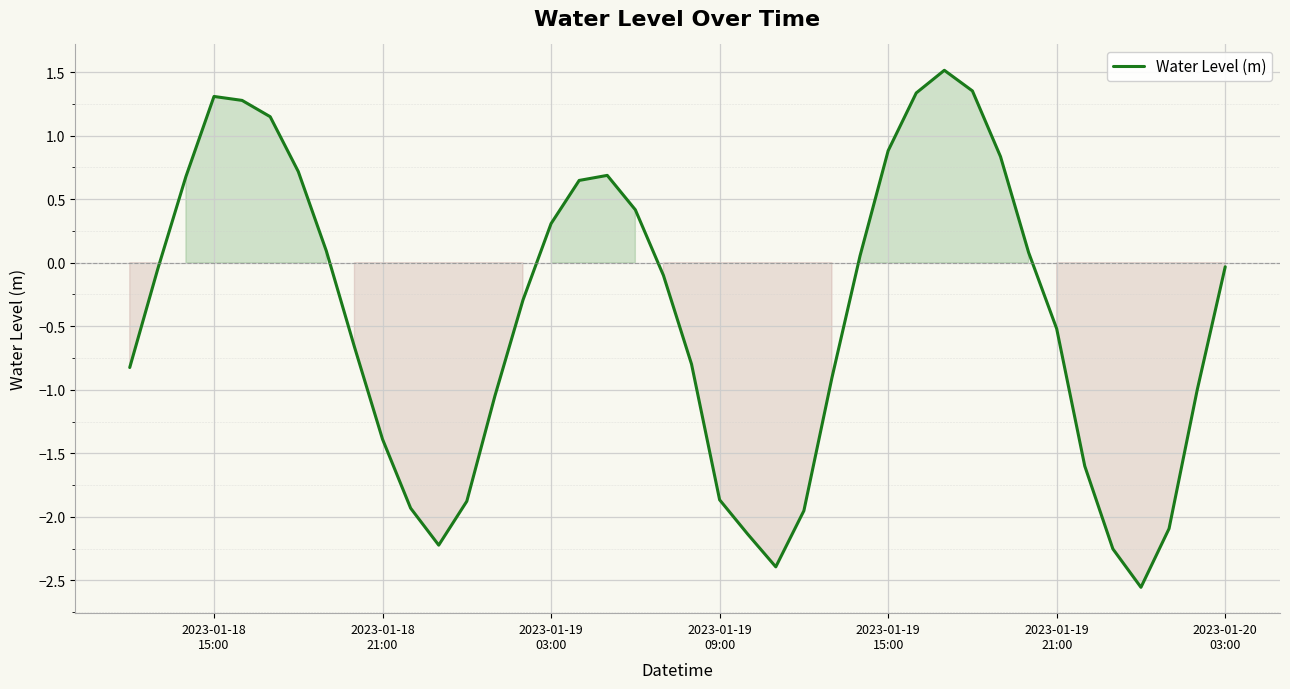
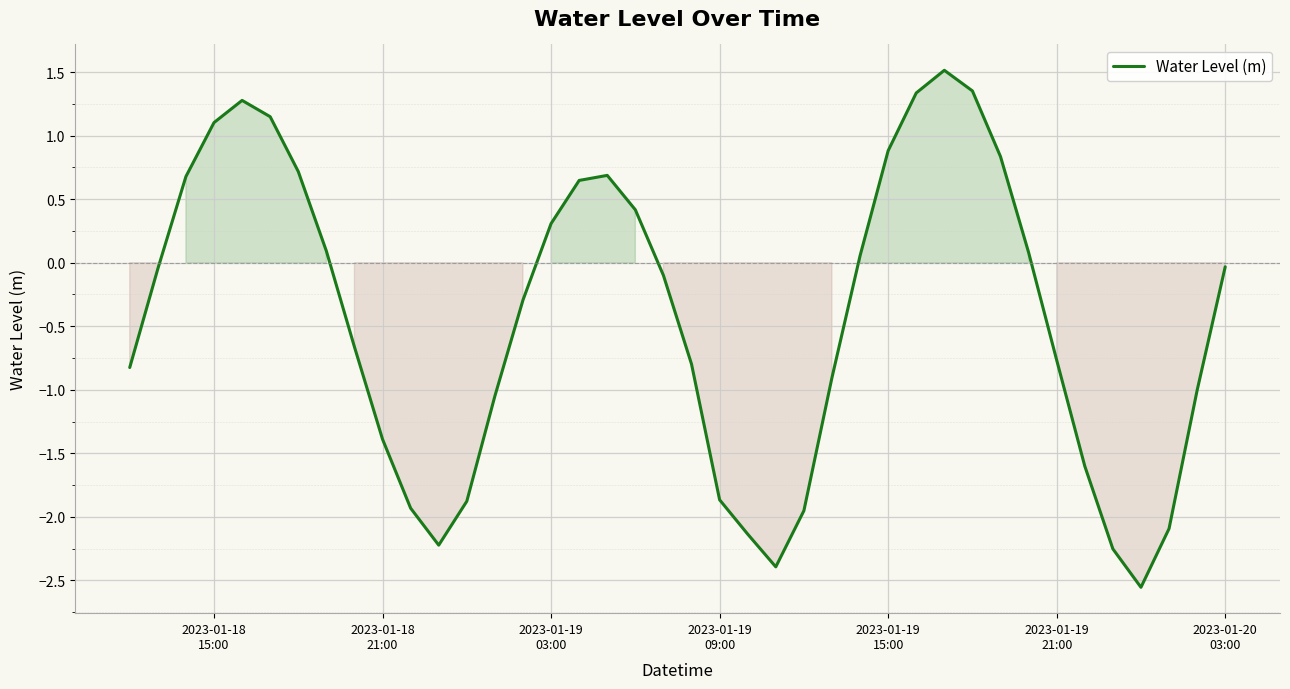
  {
-   "2023-01-18 15:00": 1.31,
+   "2023-01-18 15:00": 1.10,
    "2023-01-18 21:00": -1.39,
    "2023-01-19 03:00": 0.31,
    "2023-01-19 09:00": -1.87,
    "2023-01-19 15:00": 0.88,
-   "2023-01-19 21:00": -0.52,
+   "2023-01-19 21:00": -0.77,
    "2023-01-20 03:00": -0.03
  }
